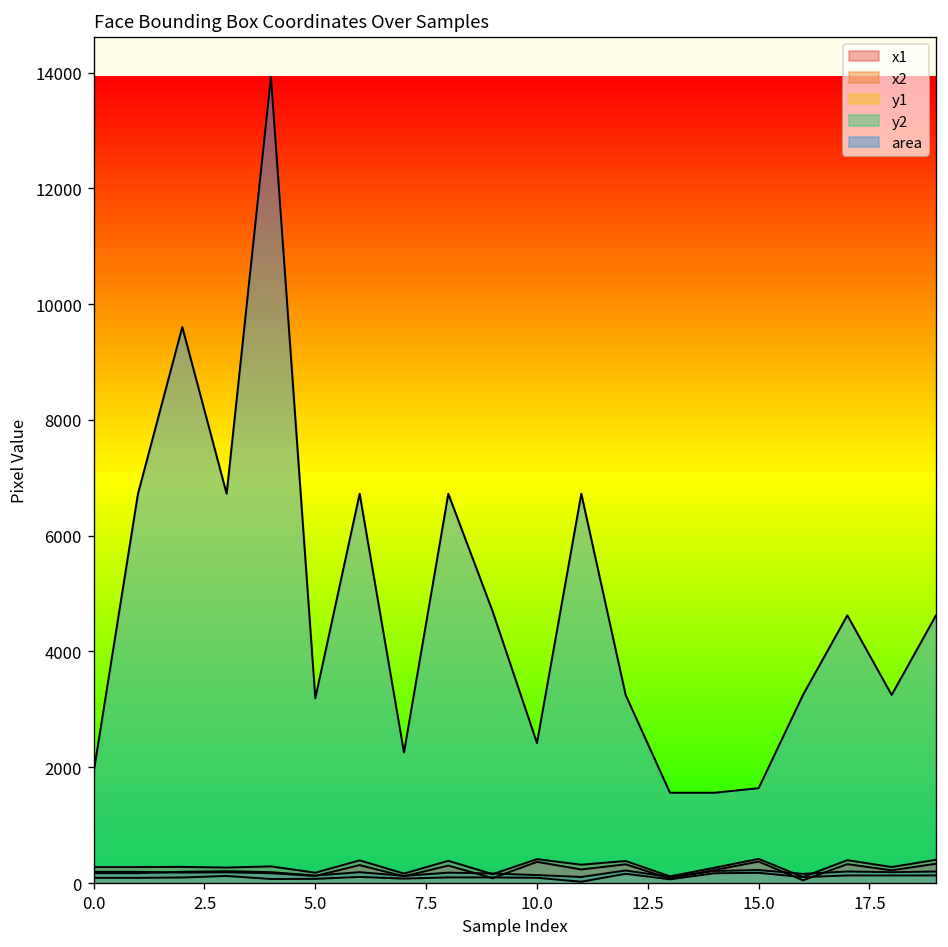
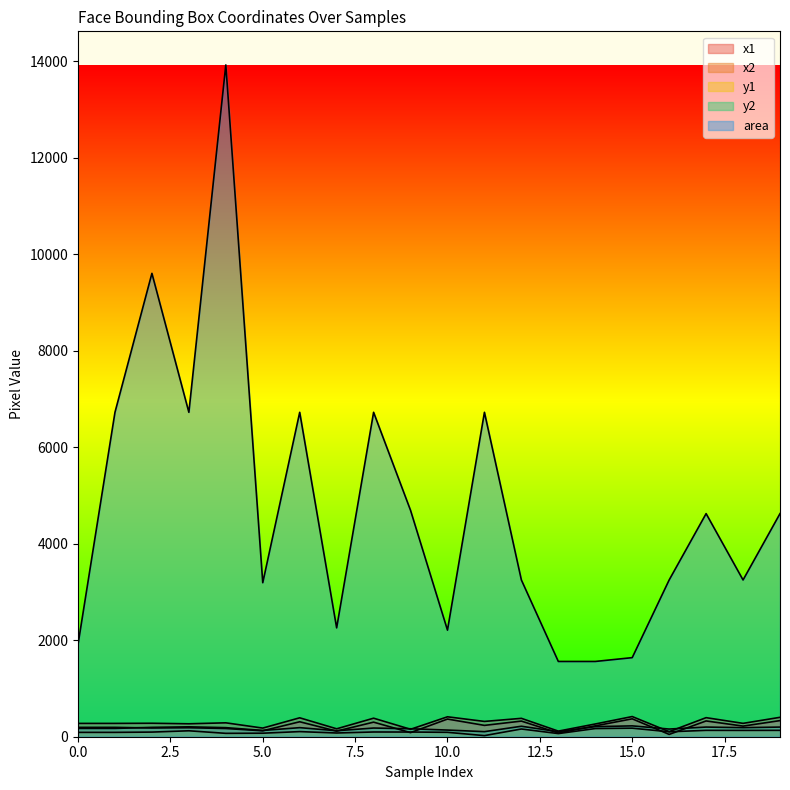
  {
    "area": {
      "0.0": 1900,
      "5.0": 3200,
-     "10.0": 2400,
+     "10.0": 2200,
      "15.0": 1600
    }
  }
